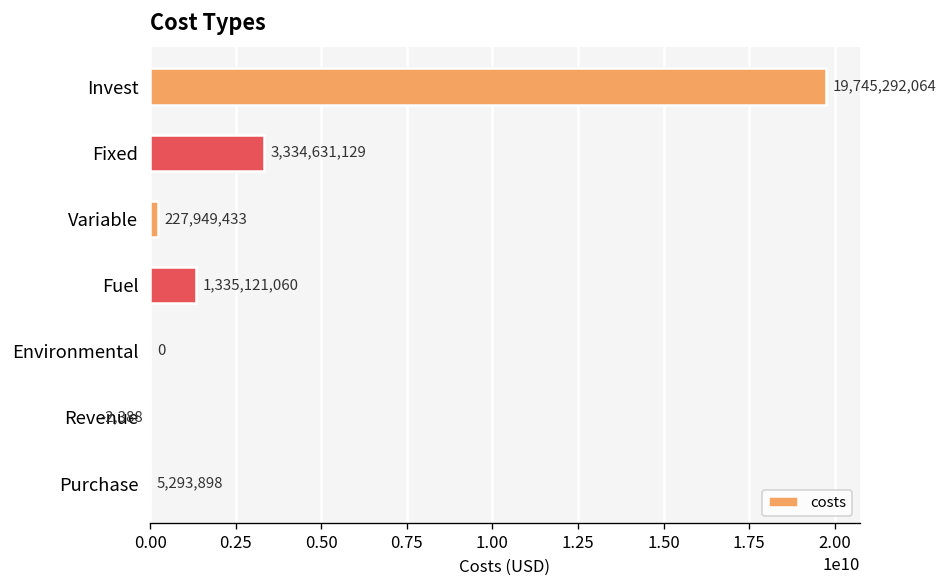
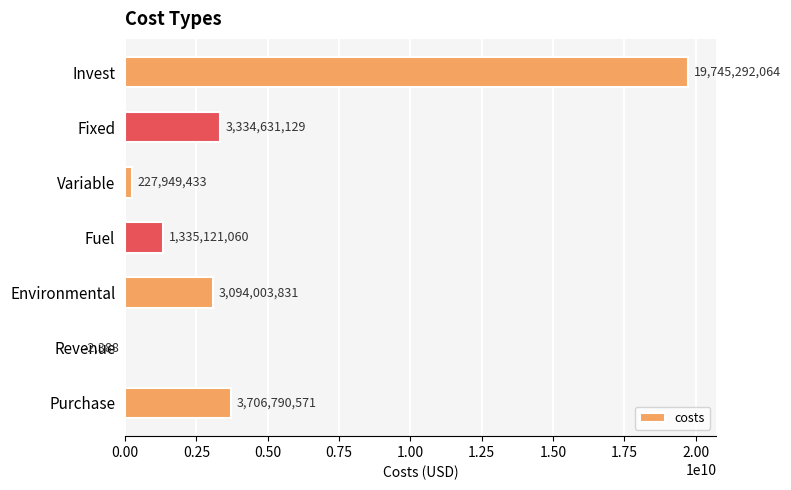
  {
    "Invest": "19,745,292,064",
    "Fixed": "3,334,631,129",
    "Variable": "227,949,433",
    "Fuel": "1,335,121,060",
-   "Environmental": "0",
+   "Environmental": "3,094,003,831",
    "Revenue": "-2,388",
-   "Purchase": "5,293,898"
+   "Purchase": "3,706,790,571"
  }
